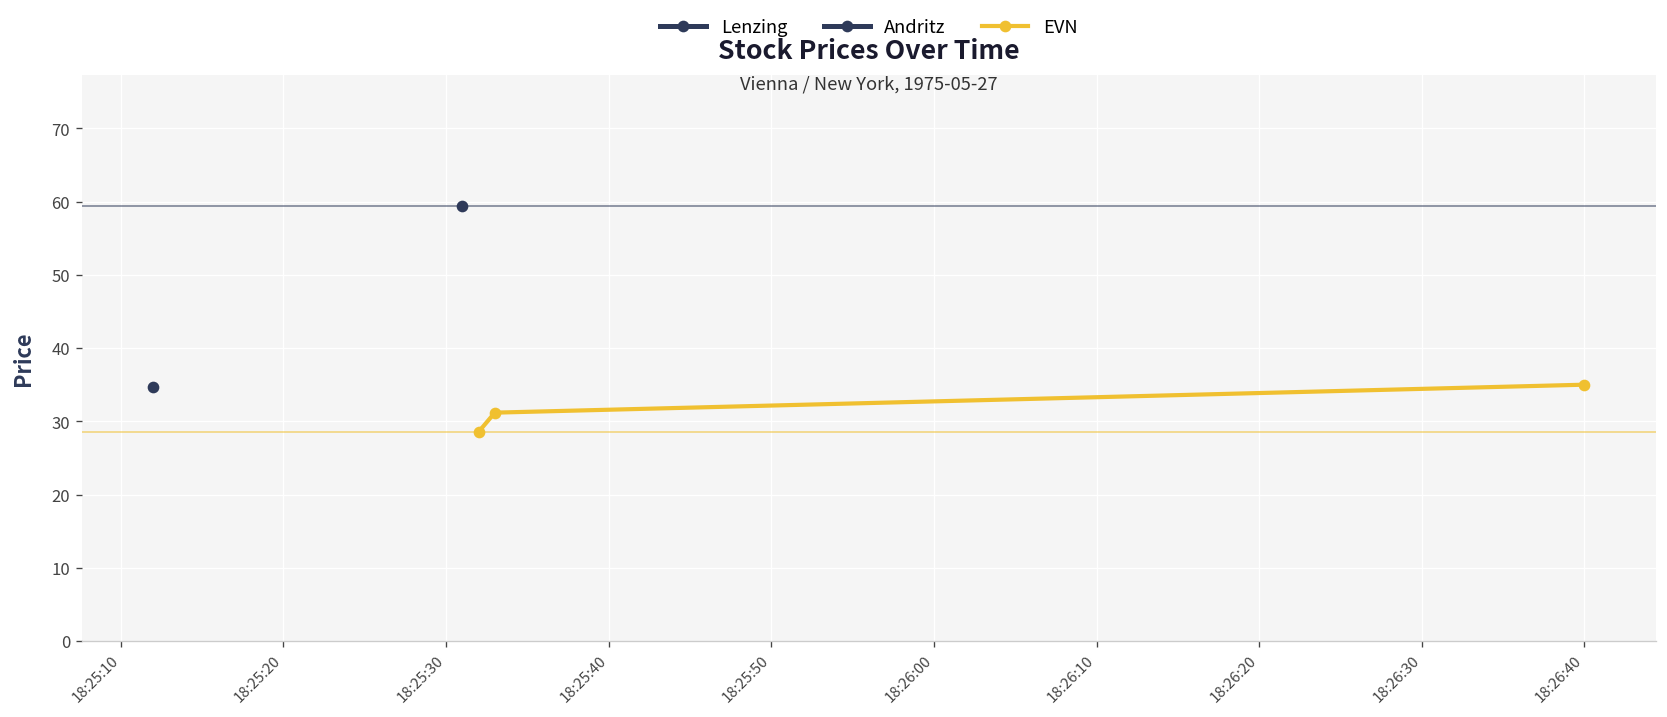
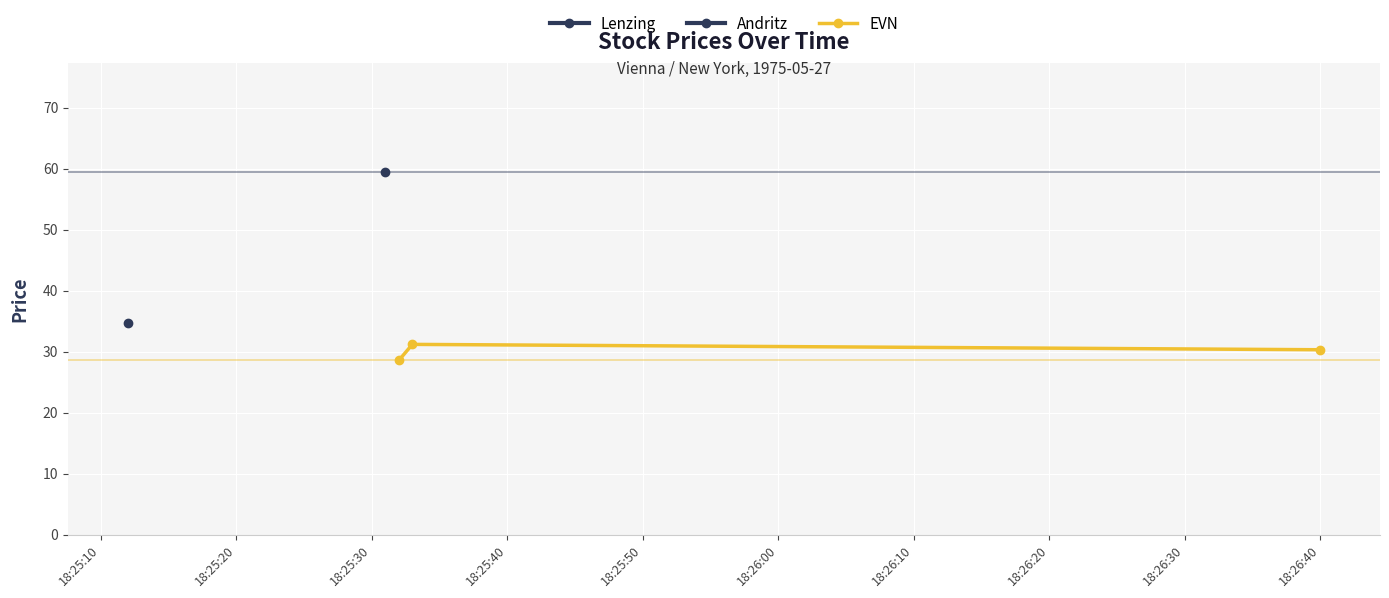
  {
    "EVN": {
-     "18:26:40": 35
+     "18:26:40": 30
    }
  }
